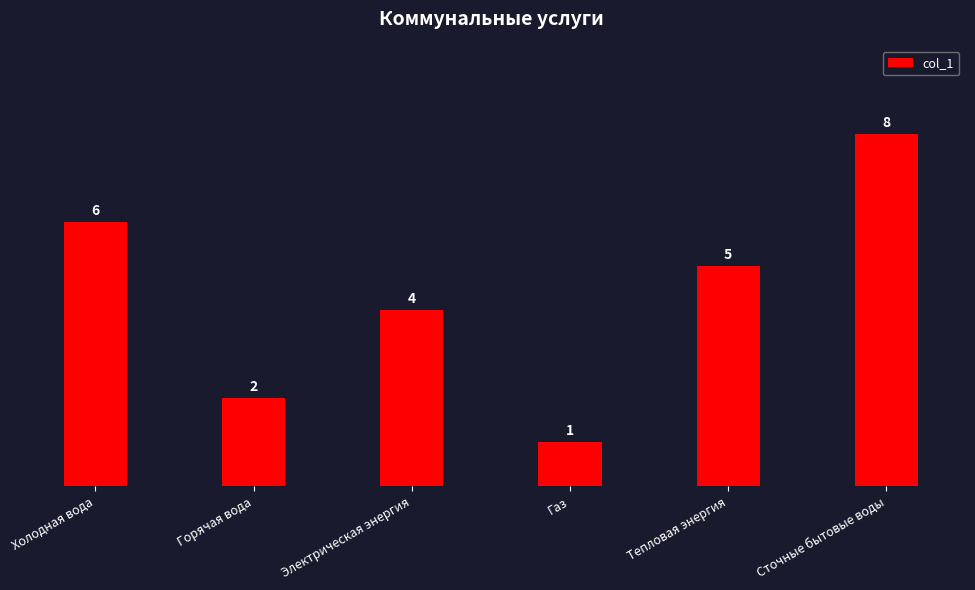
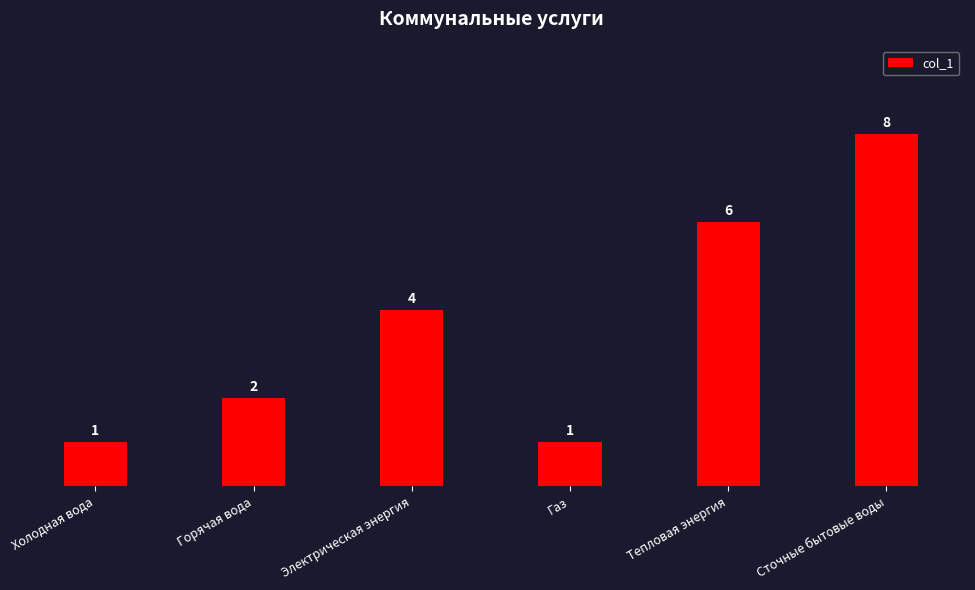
  {
-   "Холодная вода": 6,
+   "Холодная вода": 1,
    "Горячая вода": 2,
    "Электрическая энергия": 4,
    "Газ": 1,
-   "Тепловая энергия": 5,
+   "Тепловая энергия": 6,
    "Сточные бытовые воды": 8
  }
